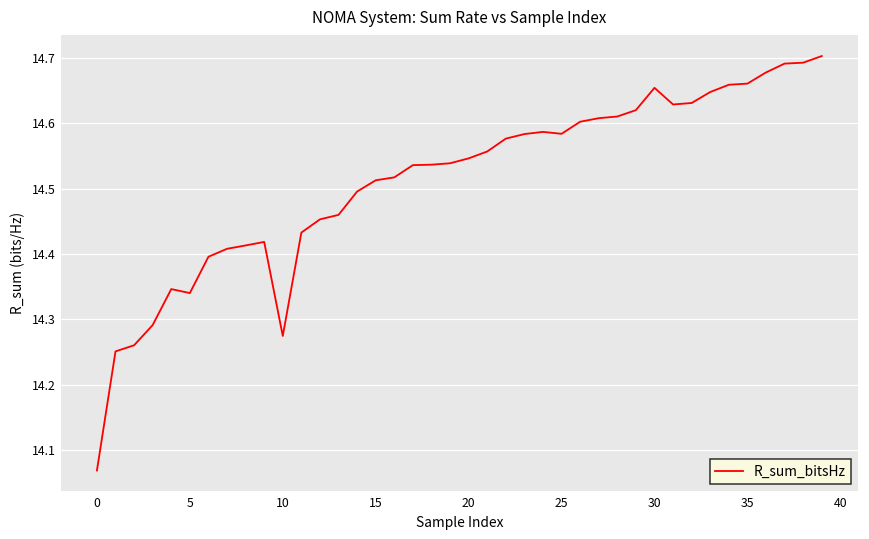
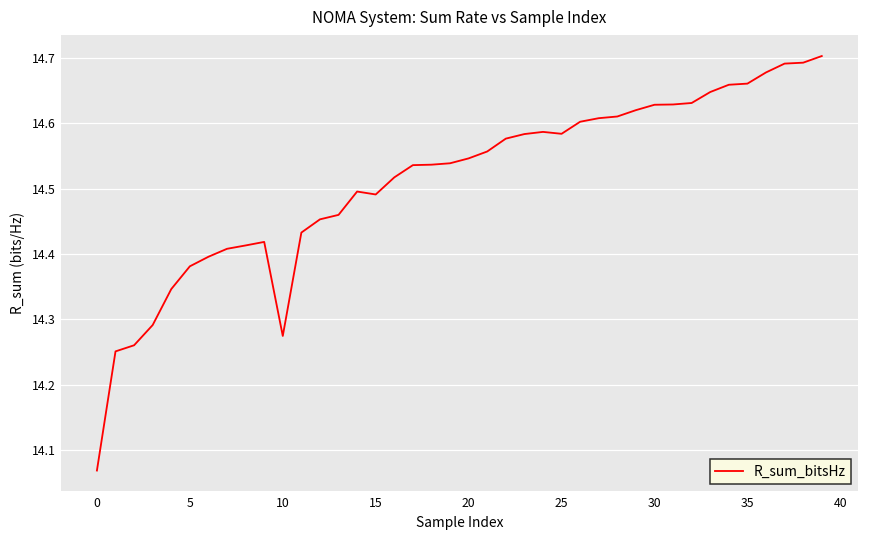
  {
    "0": 14.07,
-   "5": 14.34,
+   "5": 14.38,
    "10": 14.27,
-   "15": 14.51,
+   "15": 14.49,
    "20": 14.55,
    "25": 14.58,
-   "30": 14.65,
+   "30": 14.63,
    "35": 14.66
  }
